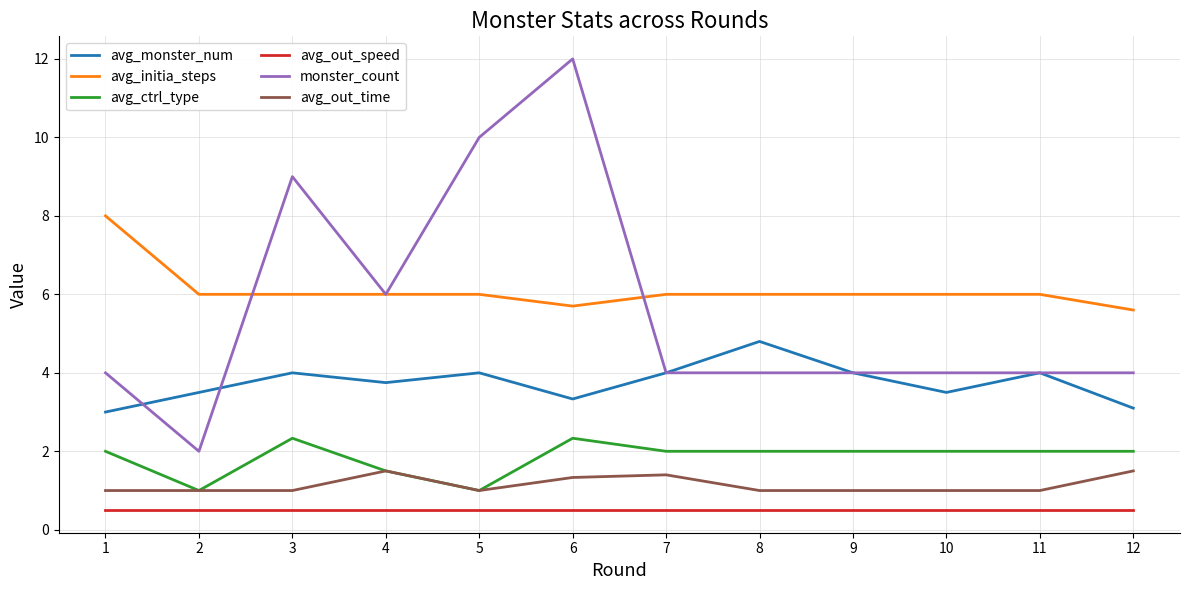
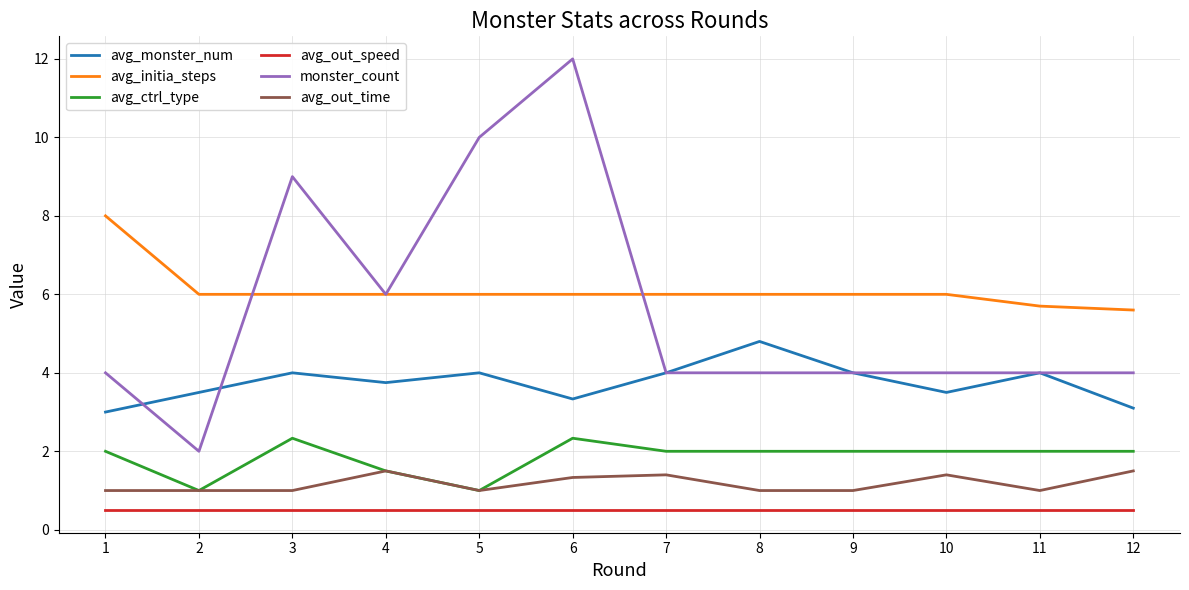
  {
    "avg_monster_num": {
      "1": 3.0,
      "2": 3.5,
      "3": 4.0,
      "4": 3.8,
      "5": 4.0,
      "6": 3.3,
      "8": 4.8,
      "10": 3.5,
      "12": 3.1
    },
    "avg_initia_steps": {
      "1": 8.0,
      "2": 6.0,
      "3": 6.0,
      "5": 6.0,
-     "6": 5.7,
+     "6": 6.0,
      "7": 6.0,
      "8": 6.0,
      "9": 6.0,
      "10": 6.0,
-     "11": 6.0,
+     "11": 5.7,
      "12": 5.6
    },
    "avg_ctrl_type": {
      "1": 2.0,
      "3": 2.3,
      "6": 2.3,
      "7": 2.0,
      "8": 2.0,
      "9": 2.0,
      "10": 2.0,
      "11": 2.0,
      "12": 2.0
    },
    "avg_out_speed": {
      "1": 0.5,
      "2": 0.5,
      "3": 0.5,
      "4": 0.5,
      "5": 0.5,
      "6": 0.5,
      "7": 0.5,
      "8": 0.5,
      "9": 0.5,
      "10": 0.5,
      "11": 0.5,
      "12": 0.5
    },
    "monster_count": {
      "1": 4.0,
      "2": 2.0,
      "3": 9.0,
      "5": 10.0,
      "6": 12.0,
      "8": 4.0,
      "10": 4.0,
      "12": 4.0
    },
    "avg_out_time": {
      "1": 1.0,
      "3": 1.0,
      "6": 1.3,
      "7": 1.4,
      "8": 1.0,
      "9": 1.0,
-     "10": 1.0,
+     "10": 1.4,
      "11": 1.0,
      "12": 1.5
    }
  }
